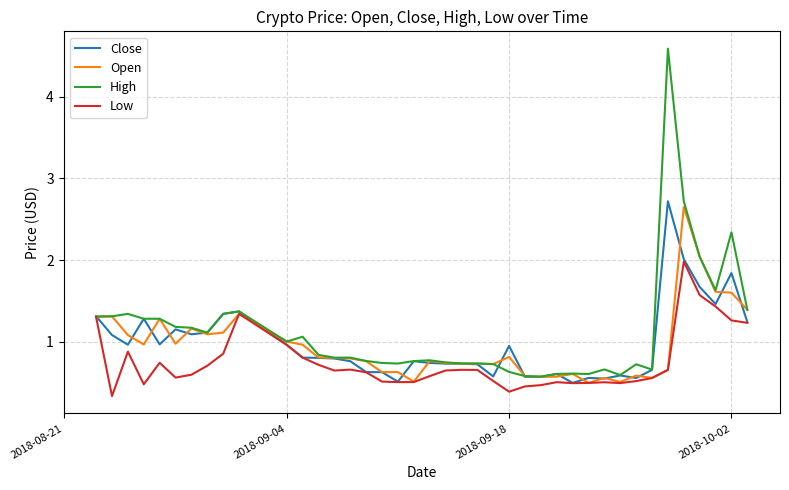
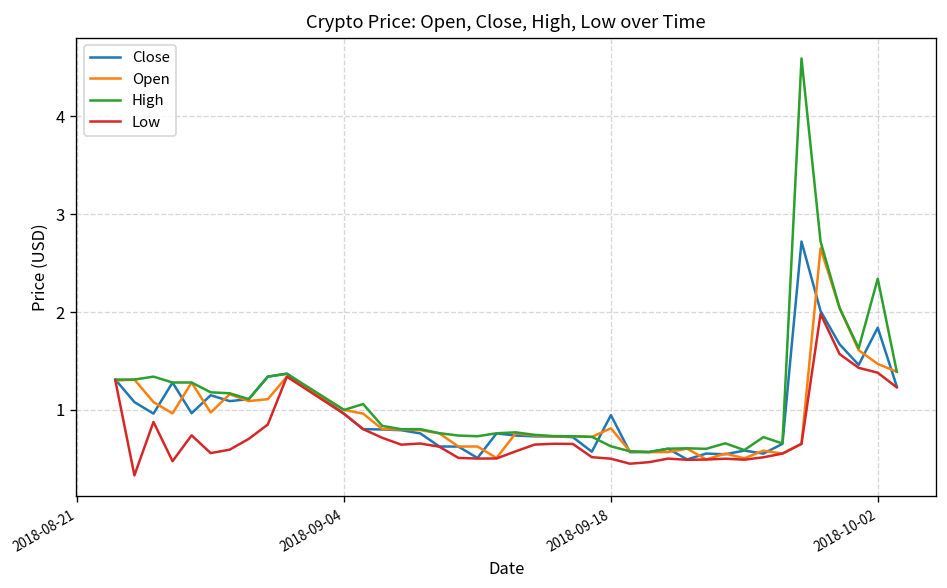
  {
    "Close": {
      "2018-09-18": 0.9,
      "2018-10-02": 1.8
    },
    "Open": {
      "2018-09-18": 0.8,
-     "2018-10-02": 1.6
+     "2018-10-02": 1.5
    },
    "High": {
      "2018-09-18": 0.6,
      "2018-10-02": 2.3
    },
    "Low": {
-     "2018-09-18": 0.4,
-     "2018-10-02": 1.3
+     "2018-09-18": 0.5,
+     "2018-10-02": 1.4
    }
  }
